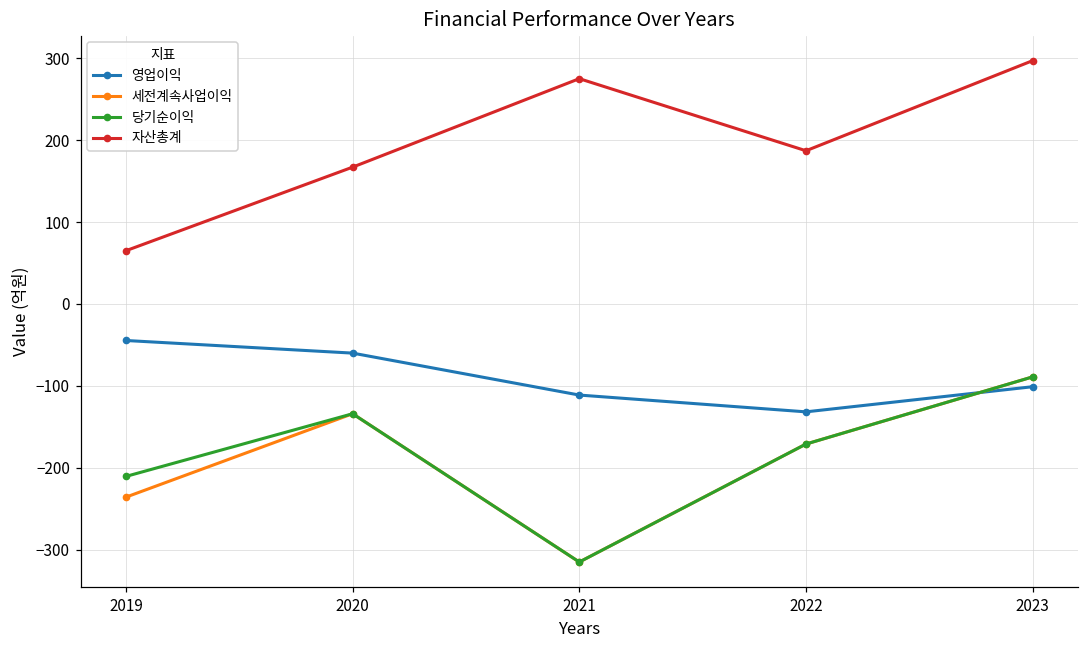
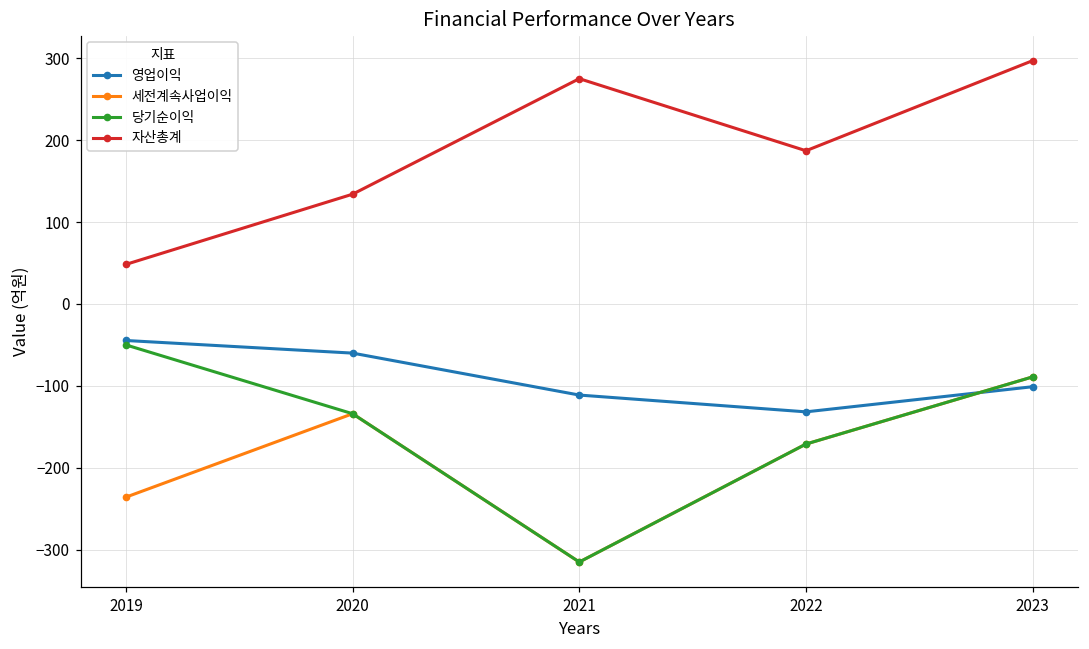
  {
    "영업이익": {
      "2019": -40,
      "2020": -60,
      "2021": -110,
      "2022": -130,
      "2023": -100
    },
    "세전계속사업이익": {
      "2019": -240
    },
    "당기순이익": {
-     "2019": -210
+     "2019": -50
    },
    "자산총계": {
-     "2019": 70,
-     "2020": 170,
+     "2019": 50,
+     "2020": 130,
      "2021": 280,
      "2022": 190,
      "2023": 300
    }
  }
